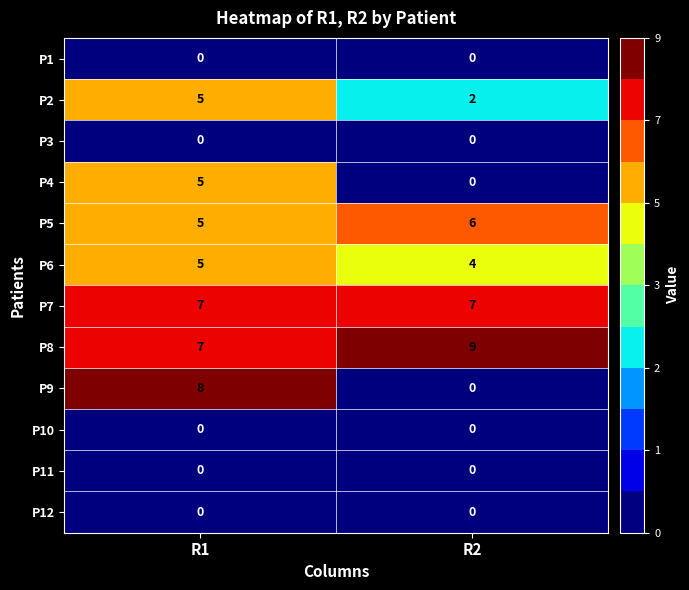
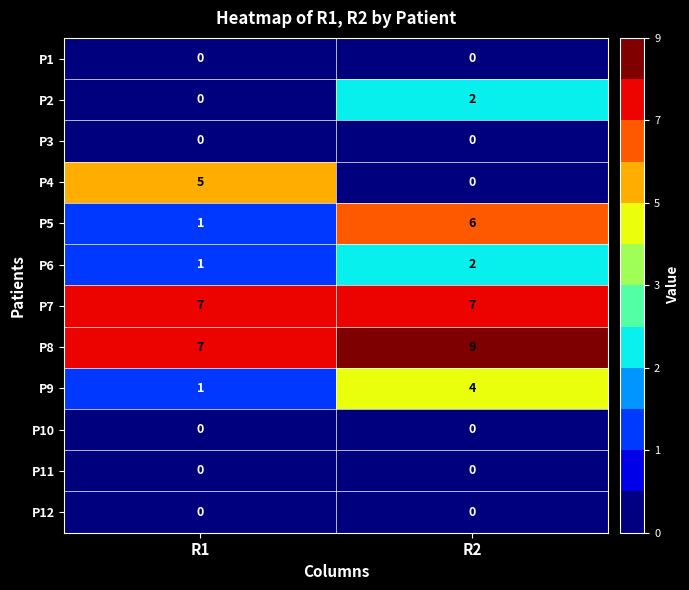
  {
    "P1": {
      "R1": 0,
      "R2": 0
    },
    "P2": {
-     "R1": 5,
+     "R1": 0,
      "R2": 2
    },
    "P3": {
      "R1": 0,
      "R2": 0
    },
    "P4": {
      "R1": 5,
      "R2": 0
    },
    "P5": {
-     "R1": 5,
+     "R1": 1,
      "R2": 6
    },
    "P6": {
-     "R1": 5,
-     "R2": 4
+     "R1": 1,
+     "R2": 2
    },
    "P7": {
      "R1": 7,
      "R2": 7
    },
    "P8": {
      "R1": 7,
      "R2": 9
    },
    "P9": {
-     "R1": 8,
-     "R2": 0
+     "R1": 1,
+     "R2": 4
    },
    "P10": {
      "R1": 0,
      "R2": 0
    },
    "P11": {
      "R1": 0,
      "R2": 0
    },
    "P12": {
      "R1": 0,
      "R2": 0
    }
  }
